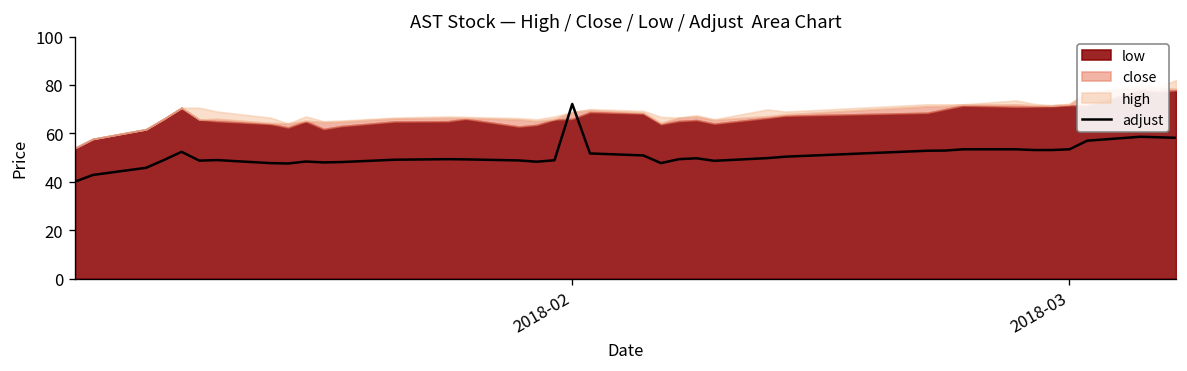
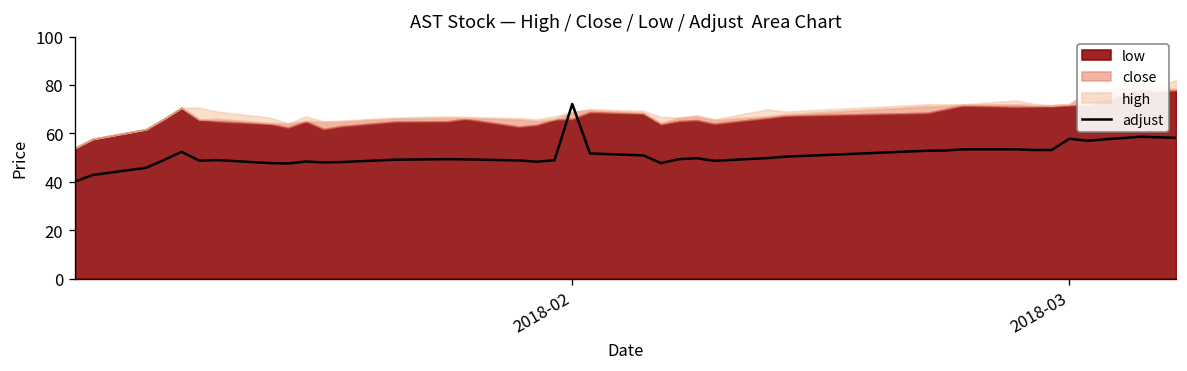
  {
    "adjust": {
      "2018-02": 72,
-     "2018-03": 53
+     "2018-03": 58
    },
    "low": {
      "2018-02": 66
    }
  }
